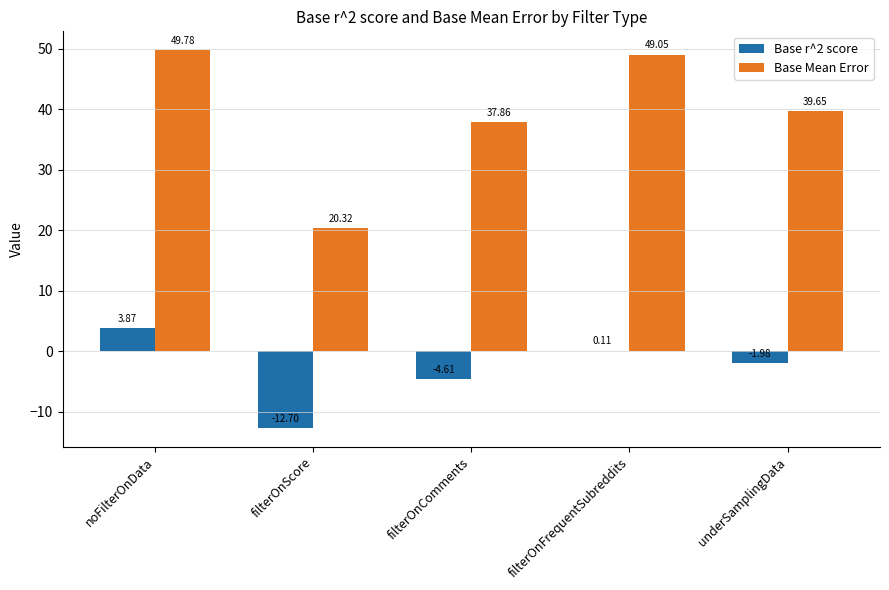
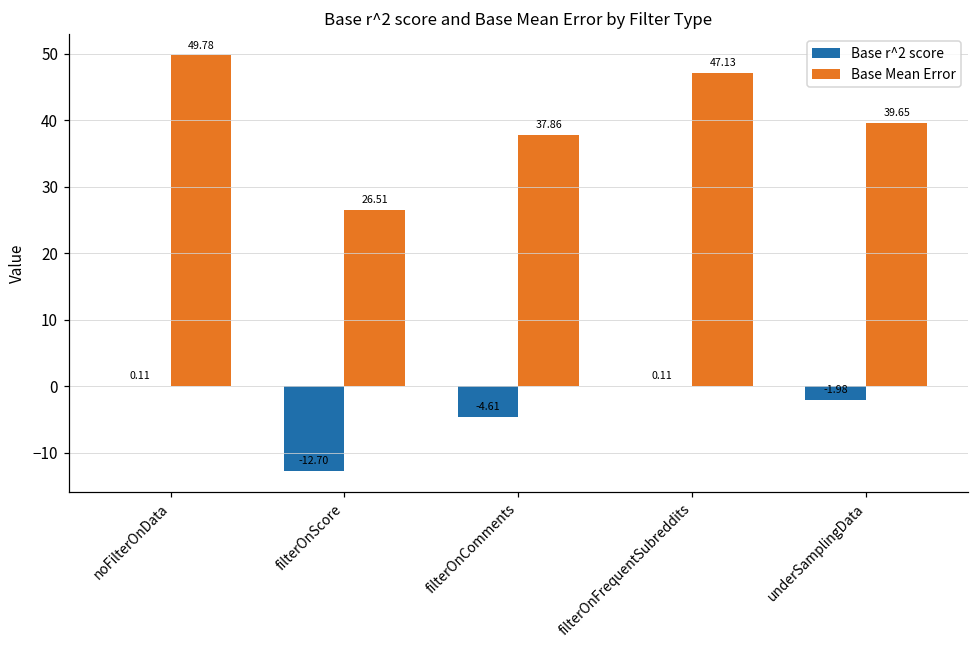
  {
    "Base r^2 score": {
-     "noFilterOnData": 3.87,
+     "noFilterOnData": 0.11,
      "filterOnScore": -12.70,
      "filterOnComments": -4.61,
      "filterOnFrequentSubreddits": 0.11,
      "underSamplingData": -1.98
    },
    "Base Mean Error": {
      "noFilterOnData": 49.78,
-     "filterOnScore": 20.32,
+     "filterOnScore": 26.51,
      "filterOnComments": 37.86,
-     "filterOnFrequentSubreddits": 49.05,
+     "filterOnFrequentSubreddits": 47.13,
      "underSamplingData": 39.65
    }
  }
